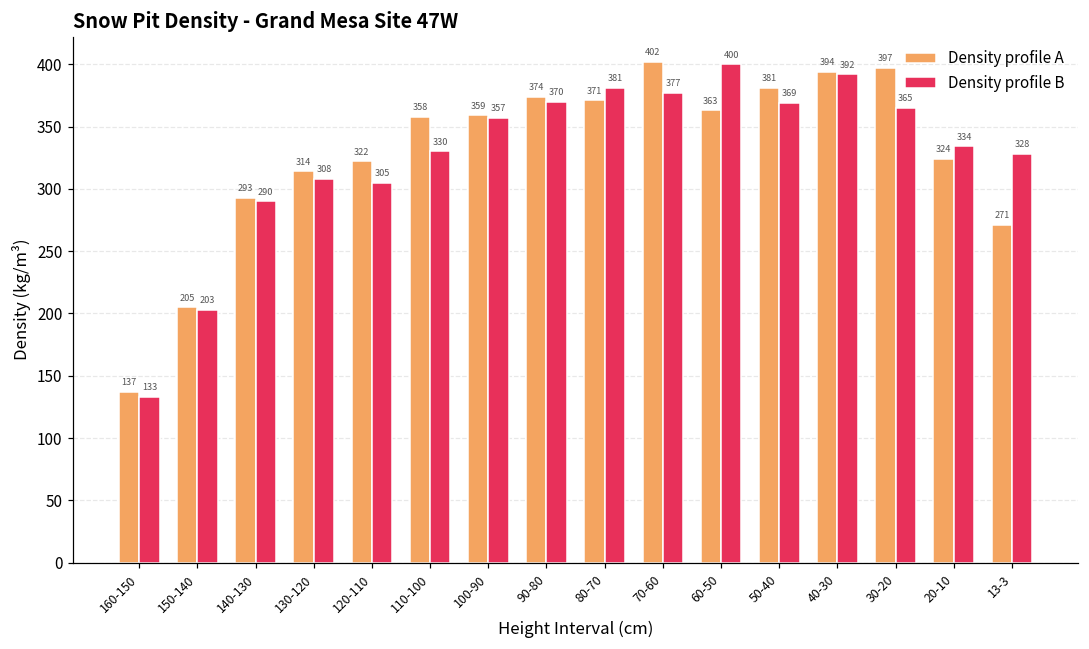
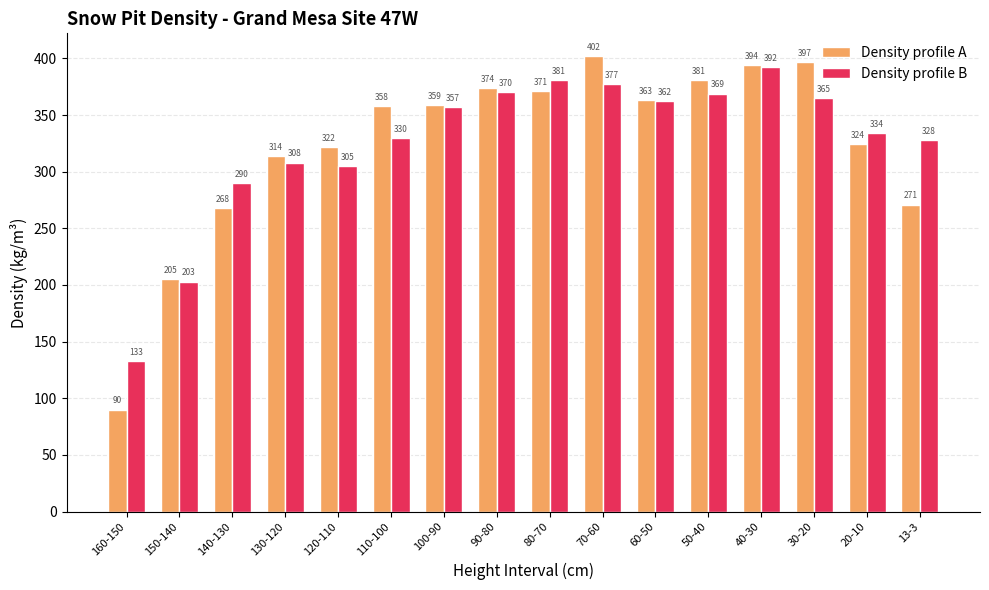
  {
    "Density profile A": {
-     "160-150": 137,
+     "160-150": 90,
      "150-140": 205,
-     "140-130": 293,
+     "140-130": 268,
      "130-120": 314,
      "120-110": 322,
      "110-100": 358,
      "100-90": 359,
      "90-80": 374,
      "80-70": 371,
      "70-60": 402,
      "60-50": 363,
      "50-40": 381,
      "40-30": 394,
      "30-20": 397,
      "20-10": 324,
      "13-3": 271
    },
    "Density profile B": {
      "160-150": 133,
      "150-140": 203,
      "140-130": 290,
      "130-120": 308,
      "120-110": 305,
      "110-100": 330,
      "100-90": 357,
      "90-80": 370,
      "80-70": 381,
      "70-60": 377,
-     "60-50": 400,
+     "60-50": 362,
      "50-40": 369,
      "40-30": 392,
      "30-20": 365,
      "20-10": 334,
      "13-3": 328
    }
  }
